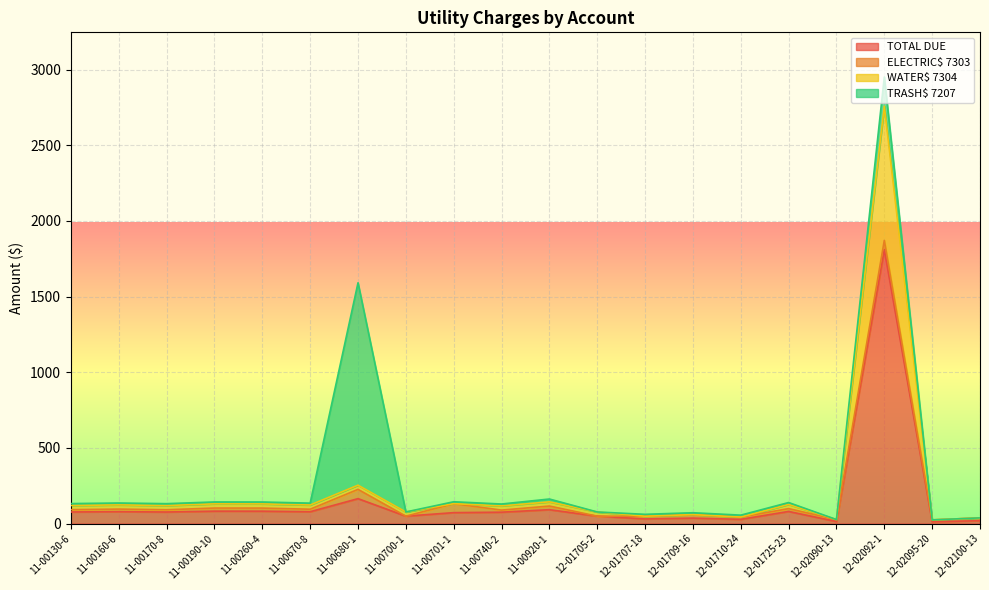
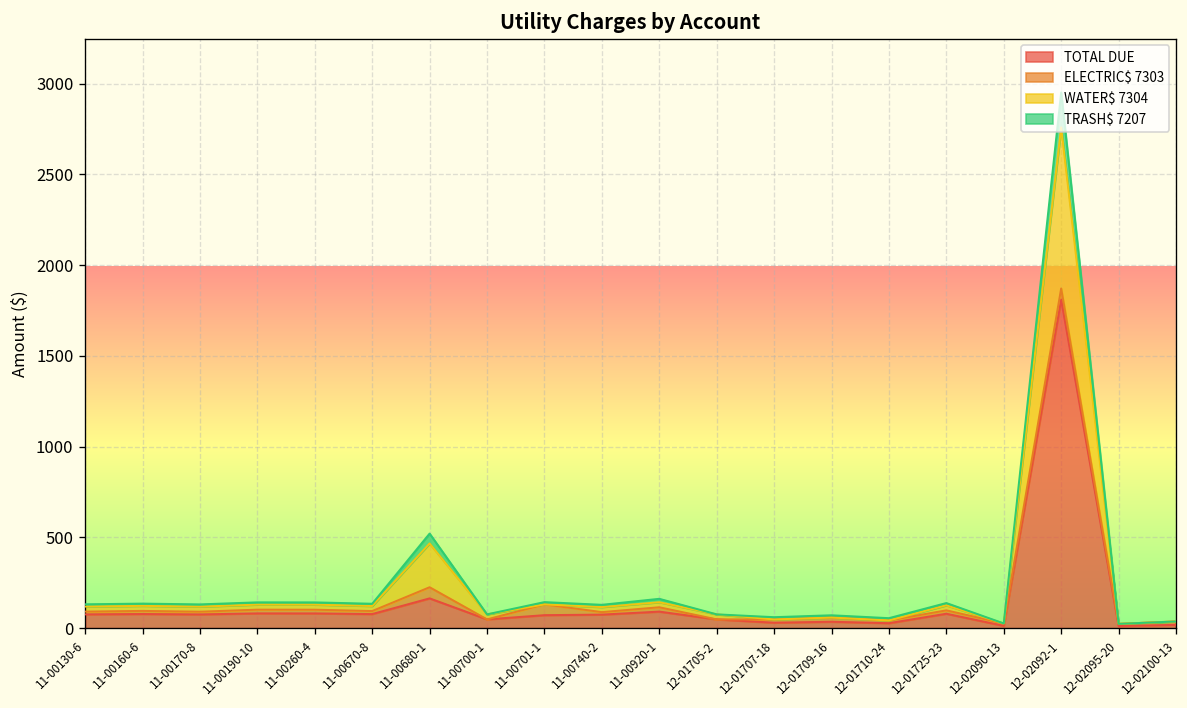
  {
    "WATER$ 7304": {
-     "11-00680-1": 30,
+     "11-00680-1": 240,
      "11-00920-1": 30,
      "12-02092-1": 890
    },
    "TRASH$ 7207": {
-     "11-00680-1": 1340,
+     "11-00680-1": 50,
      "11-00920-1": 20
    }
  }
